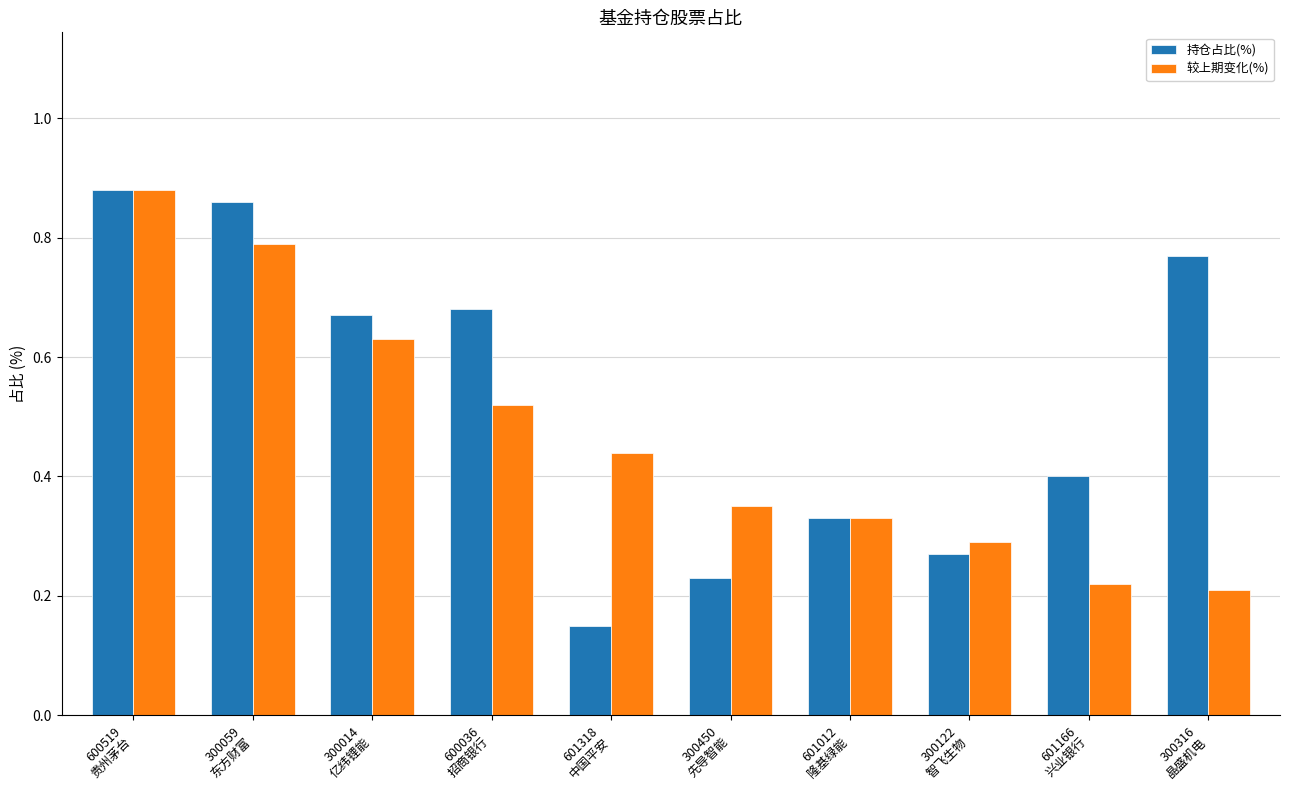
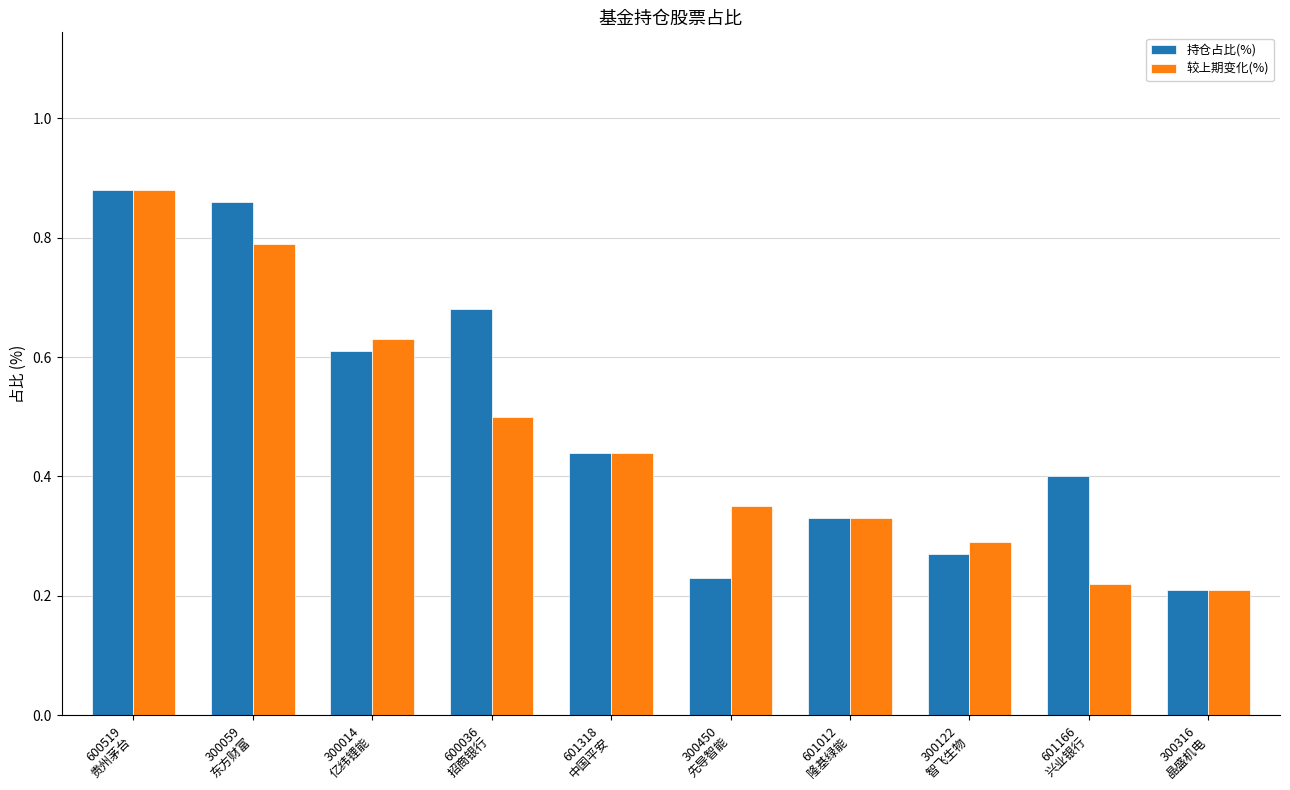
  {
    "持仓占比(%)": {
      "600519 贵州茅台": 0.88,
      "300059 东方财富": 0.86,
-     "300014 亿纬锂能": 0.67,
+     "300014 亿纬锂能": 0.61,
      "600036 招商银行": 0.68,
-     "601318 中国平安": 0.15,
+     "601318 中国平安": 0.44,
      "300450 先导智能": 0.23,
      "601012 隆基绿能": 0.33,
      "300122 智飞生物": 0.27,
      "601166 兴业银行": 0.40,
-     "300316 晶盛机电": 0.77
+     "300316 晶盛机电": 0.21
    },
    "较上期变化(%)": {
      "600519 贵州茅台": 0.88,
      "300059 东方财富": 0.79,
      "300014 亿纬锂能": 0.63,
-     "600036 招商银行": 0.52,
+     "600036 招商银行": 0.50,
      "601318 中国平安": 0.44,
      "300450 先导智能": 0.35,
      "601012 隆基绿能": 0.33,
      "300122 智飞生物": 0.29,
      "601166 兴业银行": 0.22,
      "300316 晶盛机电": 0.21
    }
  }
